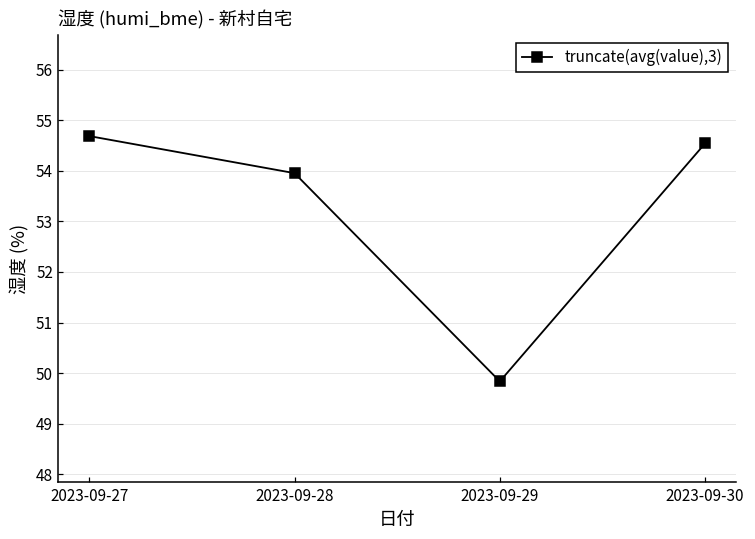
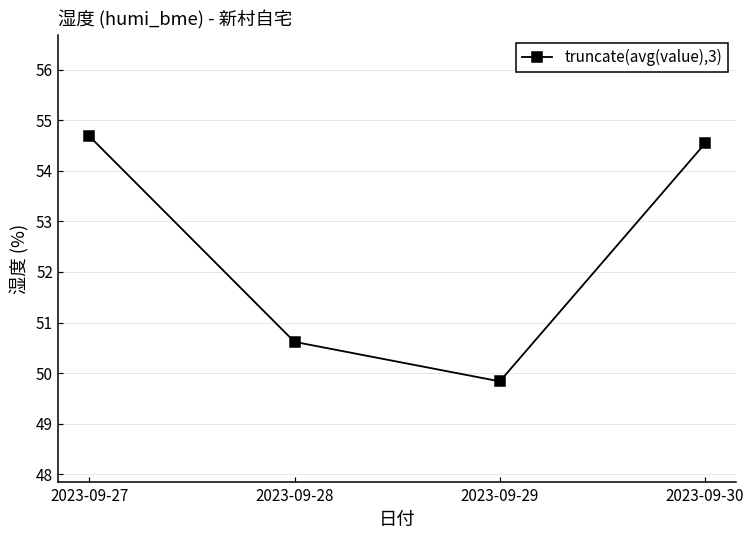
  {
    "2023-09-27": 54.7,
-   "2023-09-28": 54.0,
+   "2023-09-28": 50.6,
    "2023-09-29": 49.8,
    "2023-09-30": 54.5
  }
